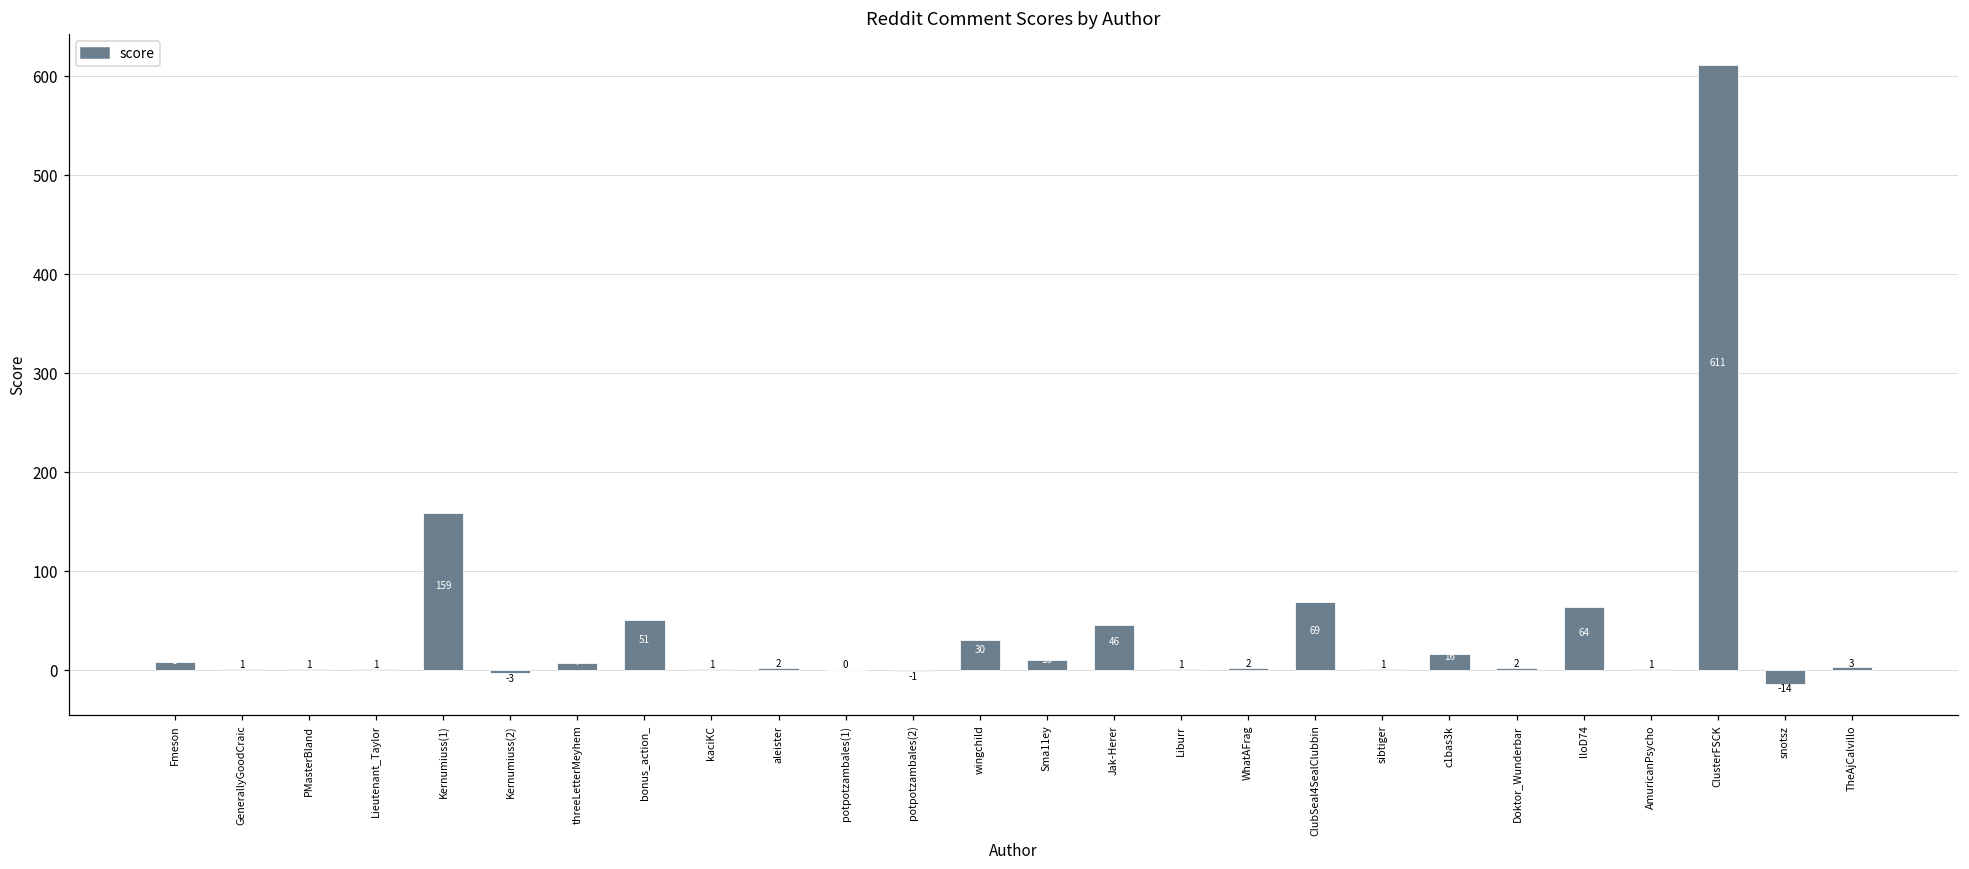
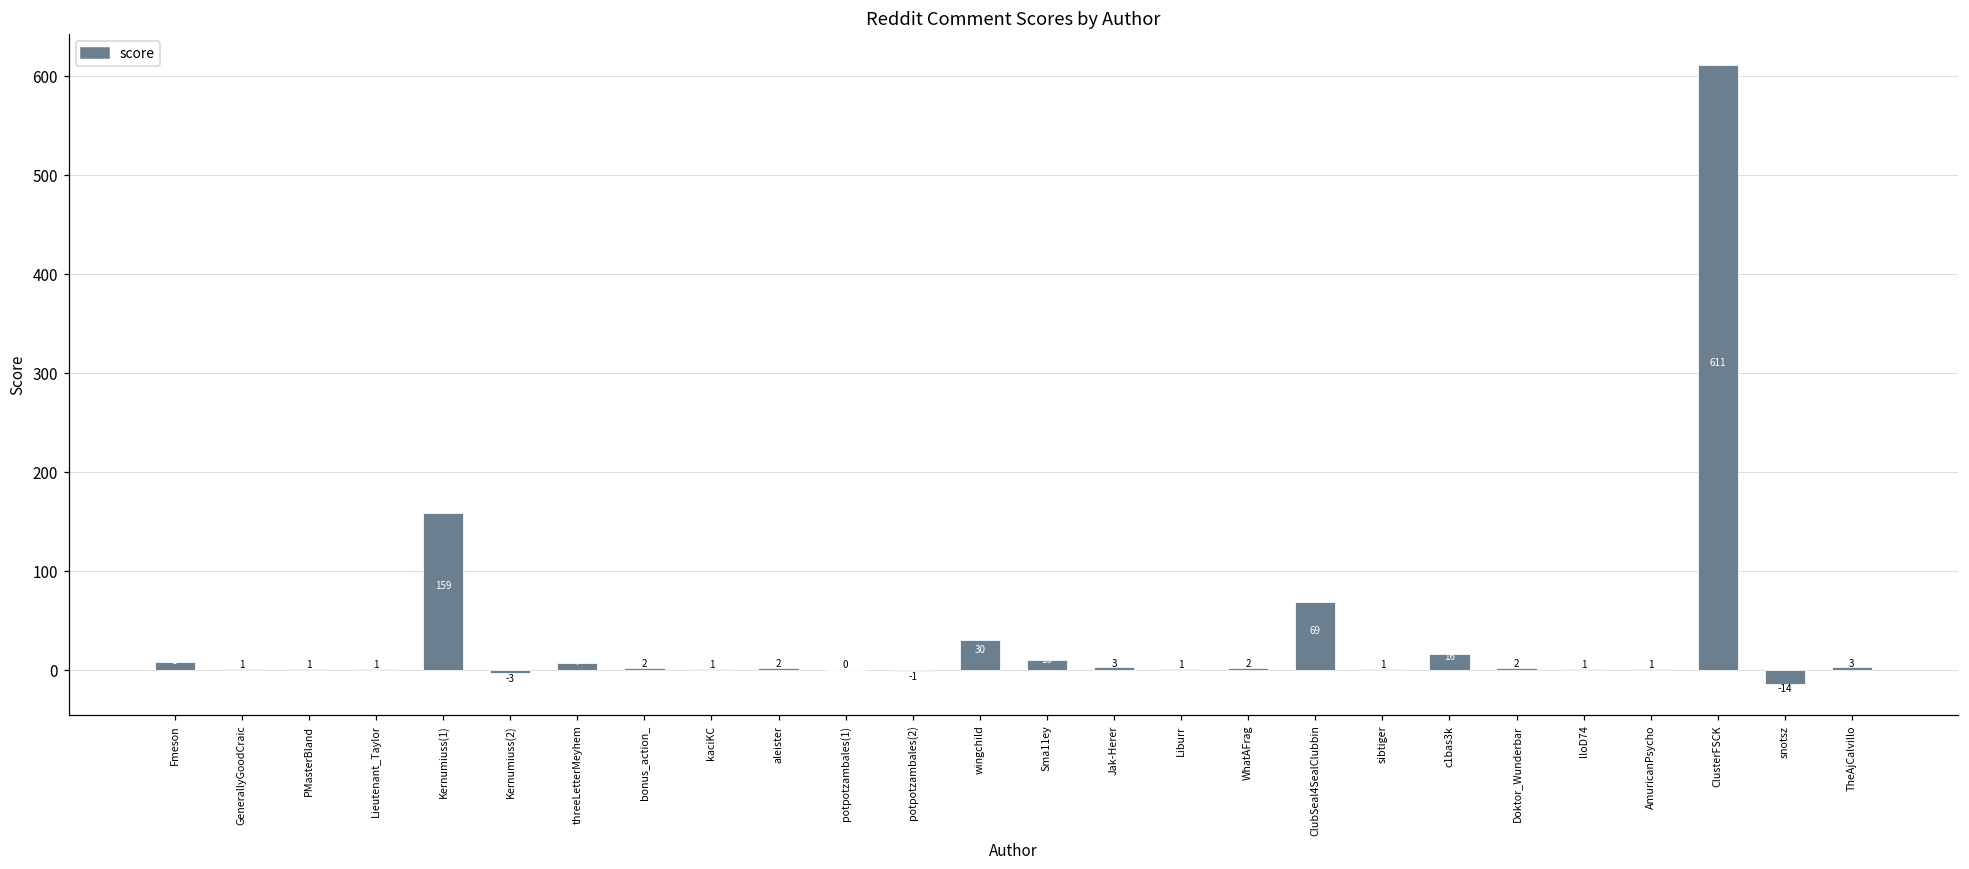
  {
    "GenerallyGoodCraic": 1,
    "PMasterBland": 1,
    "Lieutenant_Taylor": 1,
    "Kernumiuss(1)": 159,
    "Kernumiuss(2)": -3,
-   "bonus_action_": 51,
+   "bonus_action_": 2,
    "kaciKC": 1,
    "aleister": 2,
    "potpotzambales(1)": 0,
    "potpotzambales(2)": -1,
    "wingchild": 30,
-   "Jak-Herer": 46,
+   "Jak-Herer": 3,
    "Liburr": 1,
    "WhatAFrag": 2,
    "ClubSeal4SealClubbin": 69,
    "sibtiger": 1,
    "c1bas3k": 16,
    "Doktor_Wunderbar": 2,
-   "lloD74": 64,
+   "lloD74": 1,
    "AmuricanPsycho": 1,
    "ClusterFSCK": 611,
    "snotsz": -14,
    "TheAjCalvillo": 3
  }
